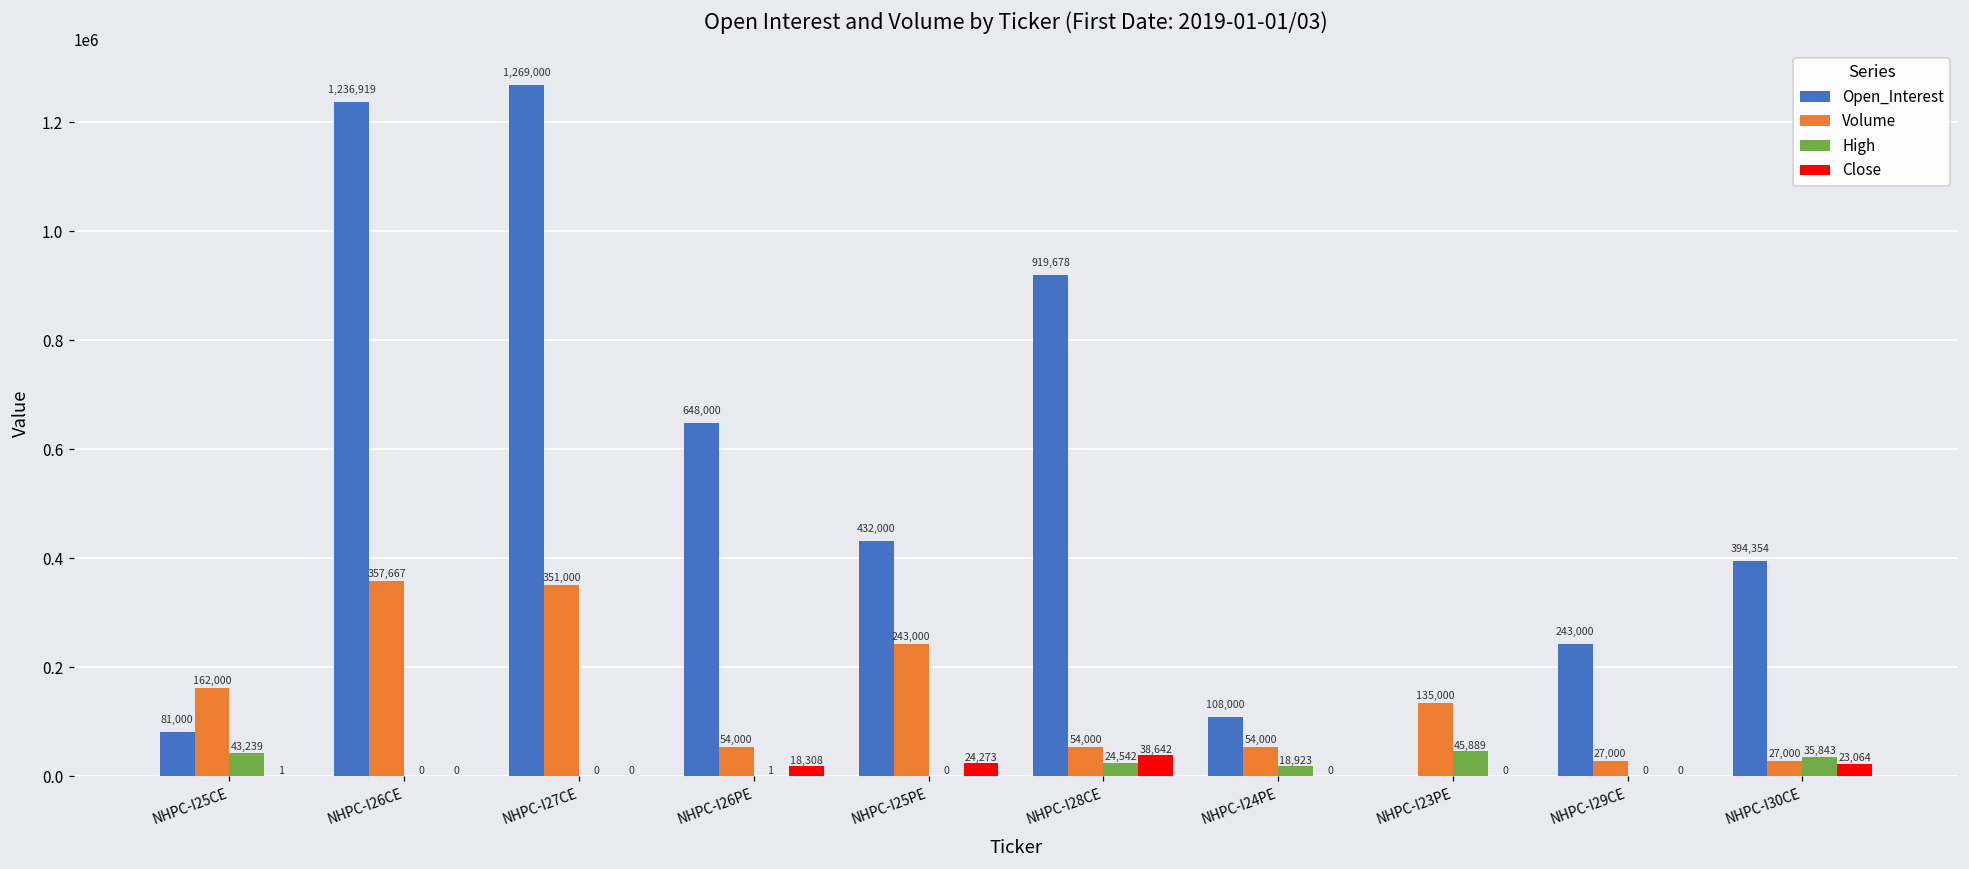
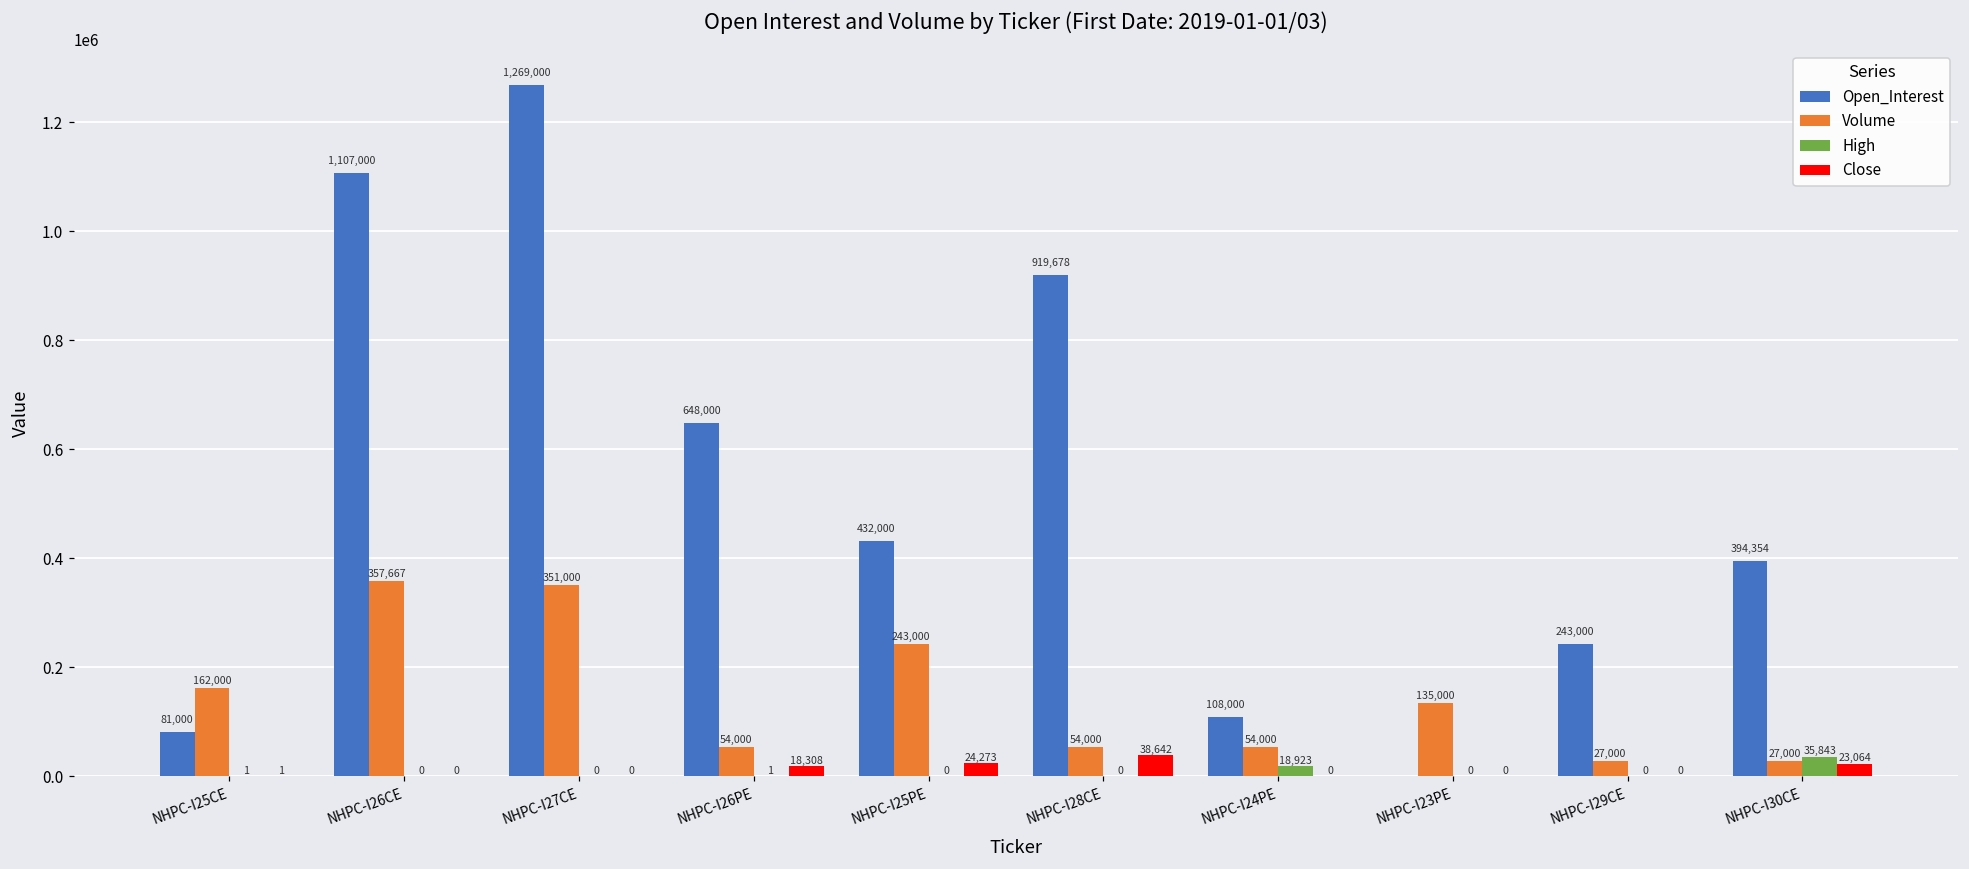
  {
    "Open_Interest": {
      "NHPC-I25CE": "81,000",
-     "NHPC-I26CE": "1,236,919",
+     "NHPC-I26CE": "1,107,000",
      "NHPC-I27CE": "1,269,000",
      "NHPC-I26PE": "648,000",
      "NHPC-I25PE": "432,000",
      "NHPC-I28CE": "919,678",
      "NHPC-I24PE": "108,000",
      "NHPC-I29CE": "243,000",
      "NHPC-I30CE": "394,354"
    },
    "Volume": {
      "NHPC-I25CE": "162,000",
      "NHPC-I26CE": "357,667",
      "NHPC-I27CE": "351,000",
      "NHPC-I26PE": "54,000",
      "NHPC-I25PE": "243,000",
      "NHPC-I28CE": "54,000",
      "NHPC-I24PE": "54,000",
      "NHPC-I23PE": "135,000",
      "NHPC-I29CE": "27,000",
      "NHPC-I30CE": "27,000"
    },
    "High": {
-     "NHPC-I25CE": "43,239",
+     "NHPC-I25CE": "1",
      "NHPC-I26CE": "0",
      "NHPC-I27CE": "0",
      "NHPC-I26PE": "1",
      "NHPC-I25PE": "0",
-     "NHPC-I28CE": "24,542",
+     "NHPC-I28CE": "0",
      "NHPC-I24PE": "18,923",
-     "NHPC-I23PE": "45,889",
+     "NHPC-I23PE": "0",
      "NHPC-I29CE": "0",
      "NHPC-I30CE": "35,843"
    },
    "Close": {
      "NHPC-I25CE": "1",
      "NHPC-I26CE": "0",
      "NHPC-I27CE": "0",
      "NHPC-I26PE": "18,308",
      "NHPC-I25PE": "24,273",
      "NHPC-I28CE": "38,642",
      "NHPC-I24PE": "0",
      "NHPC-I23PE": "0",
      "NHPC-I29CE": "0",
      "NHPC-I30CE": "23,064"
    }
  }
